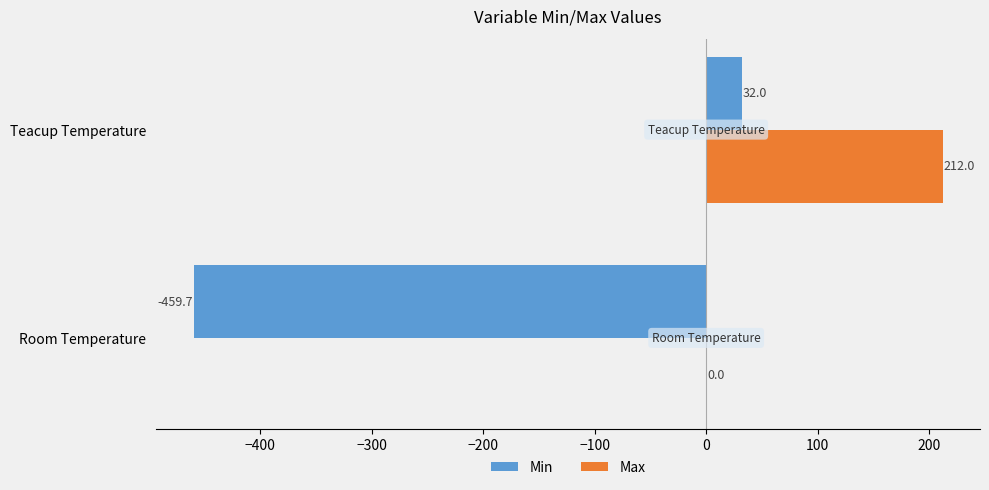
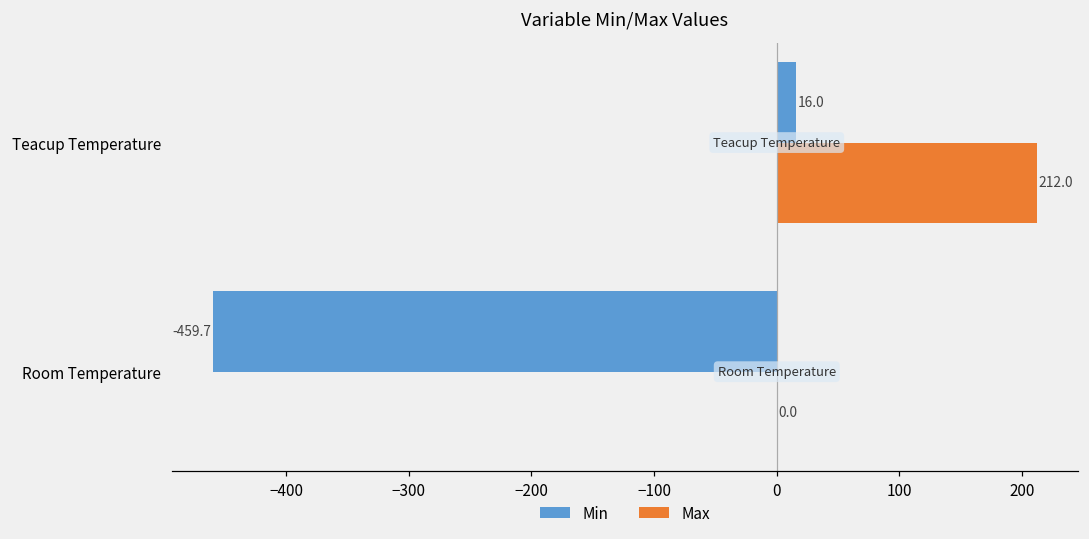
  {
    "Min": {
-     "Teacup Temperature": 32.0,
+     "Teacup Temperature": 16.0,
      "Room Temperature": -459.7
    },
    "Max": {
      "Teacup Temperature": 212.0,
      "Room Temperature": 0.0
    }
  }
